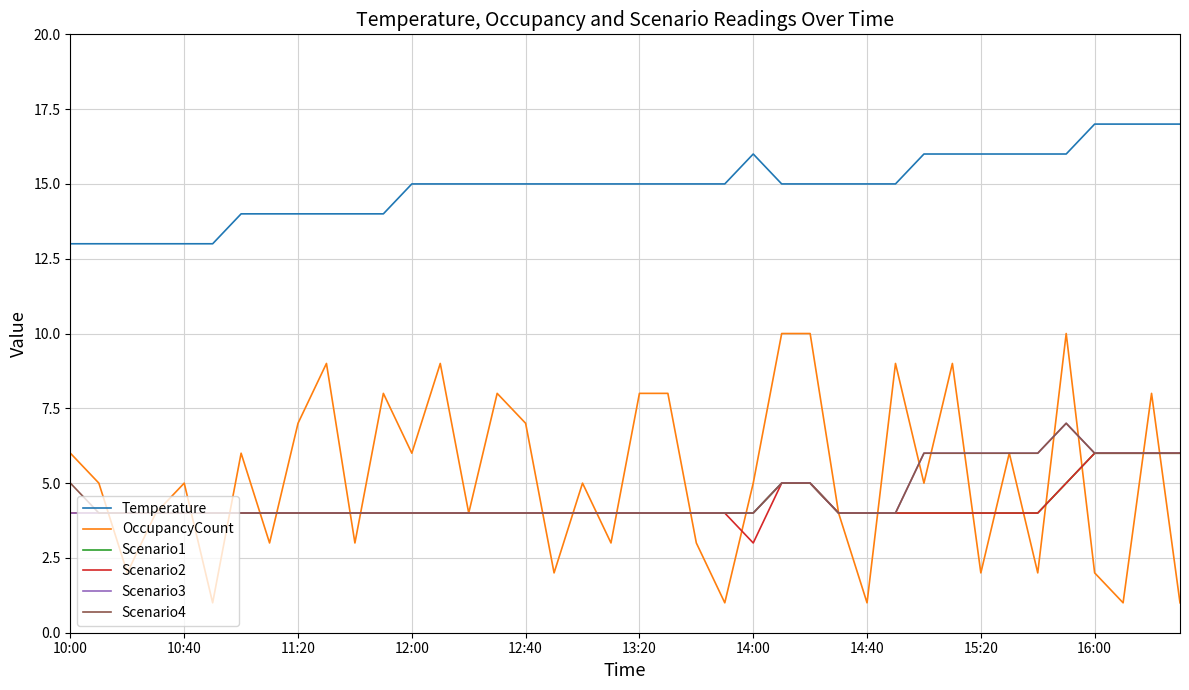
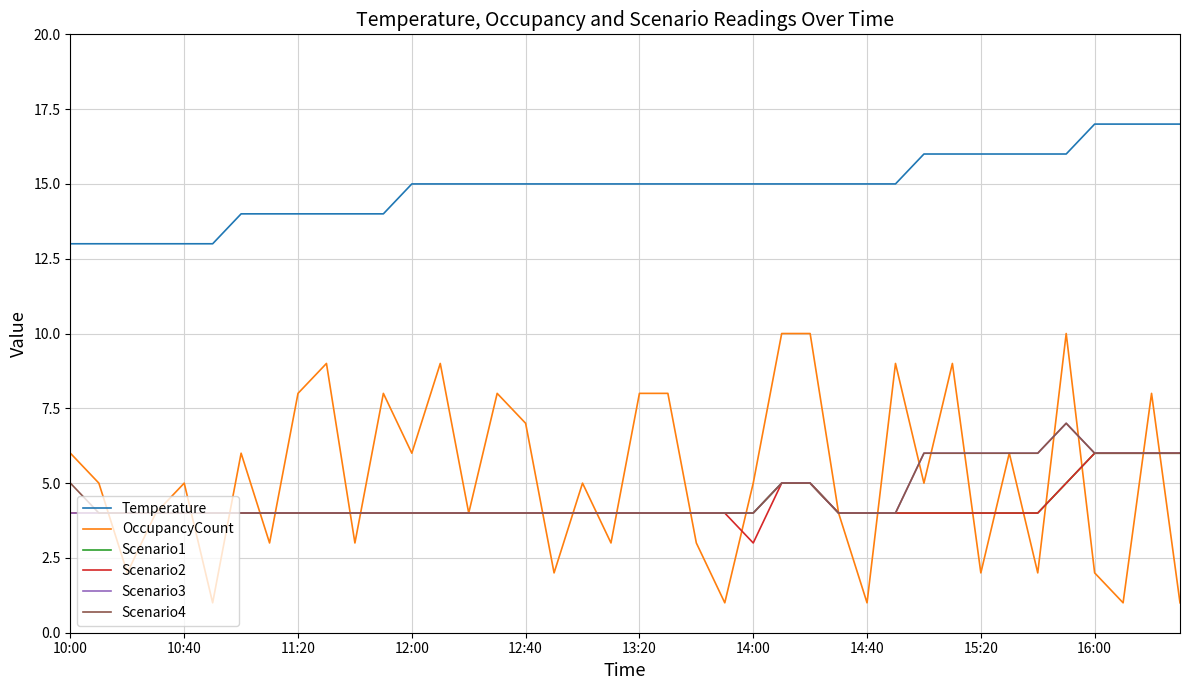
  {
    "Temperature": {
      "10:00": 13,
      "10:40": 13,
      "11:20": 14,
      "12:00": 15,
      "12:40": 15,
      "13:20": 15,
-     "14:00": 16,
+     "14:00": 15,
      "14:40": 15,
      "15:20": 16,
      "16:00": 17
    },
    "OccupancyCount": {
      "10:00": 6,
      "10:40": 5,
-     "11:20": 7,
+     "11:20": 8,
      "12:00": 6,
      "12:40": 7,
      "13:20": 8,
      "14:00": 5,
      "14:40": 1,
      "15:20": 2,
      "16:00": 2
    },
    "Scenario2": {
      "14:00": 3
    },
    "Scenario4": {
      "10:00": 5
    }
  }
